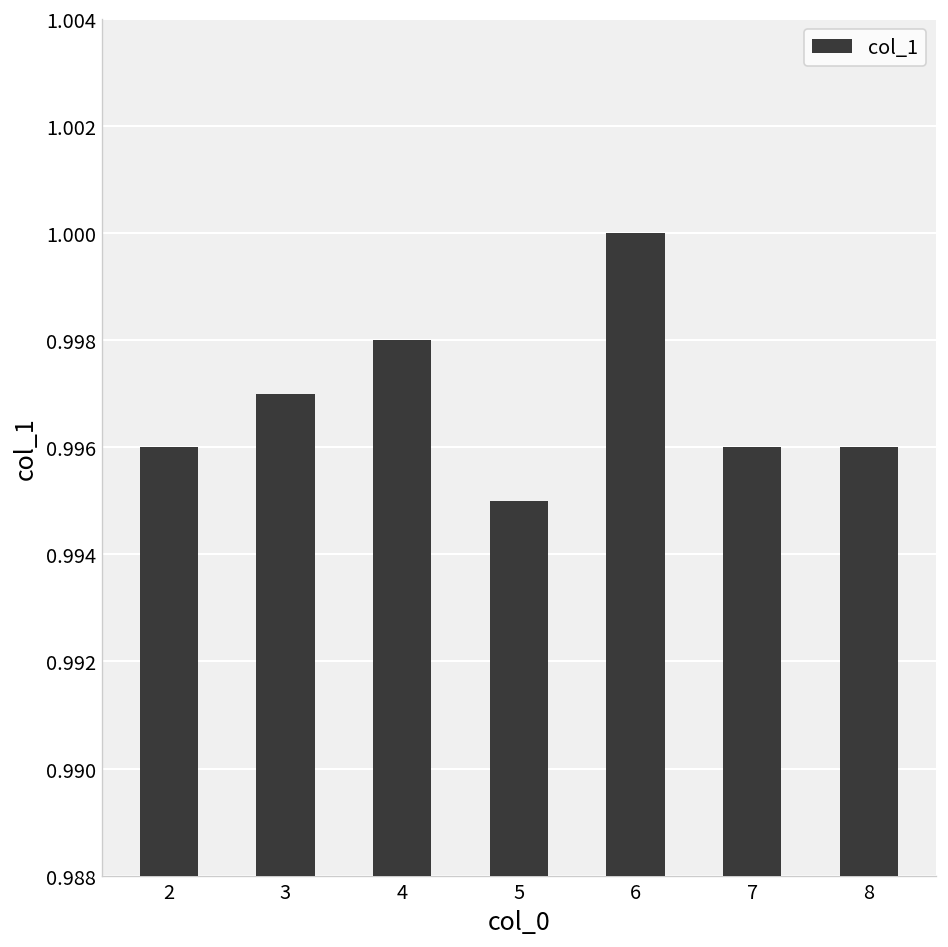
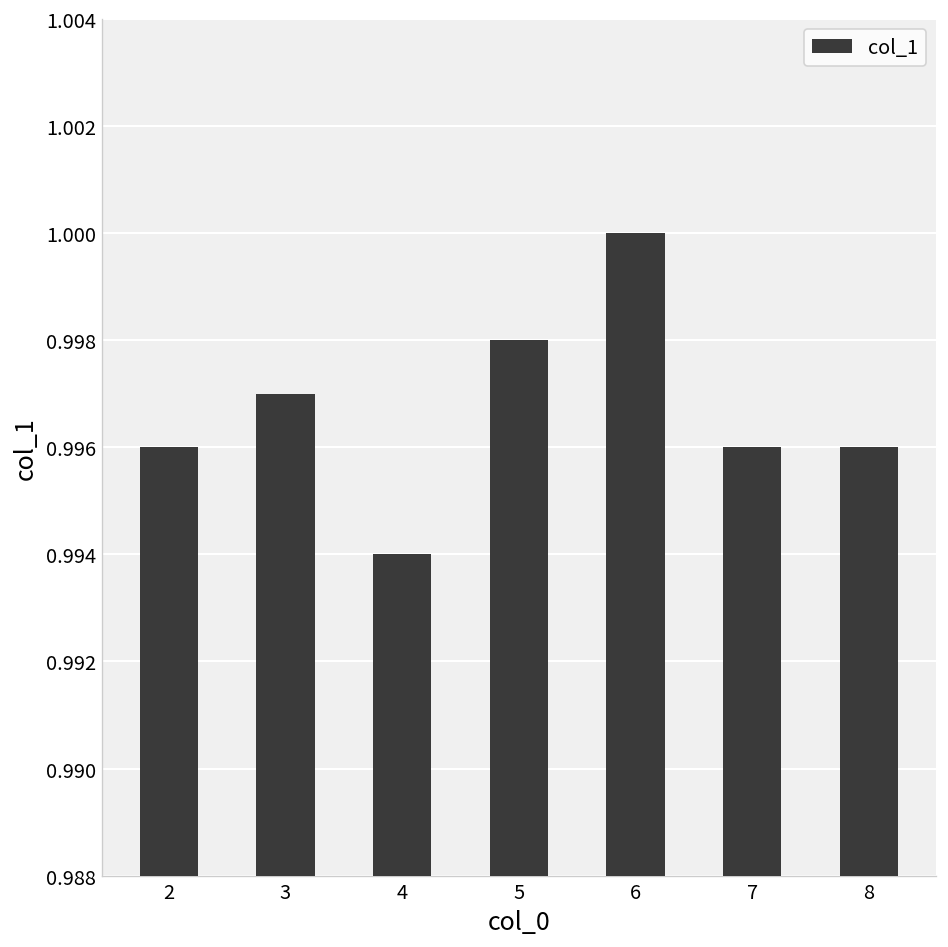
  {
    "2": 0.996,
    "3": 0.997,
-   "4": 0.998,
-   "5": 0.995,
+   "4": 0.994,
+   "5": 0.998,
    "6": 1.000,
    "7": 0.996,
    "8": 0.996
  }
